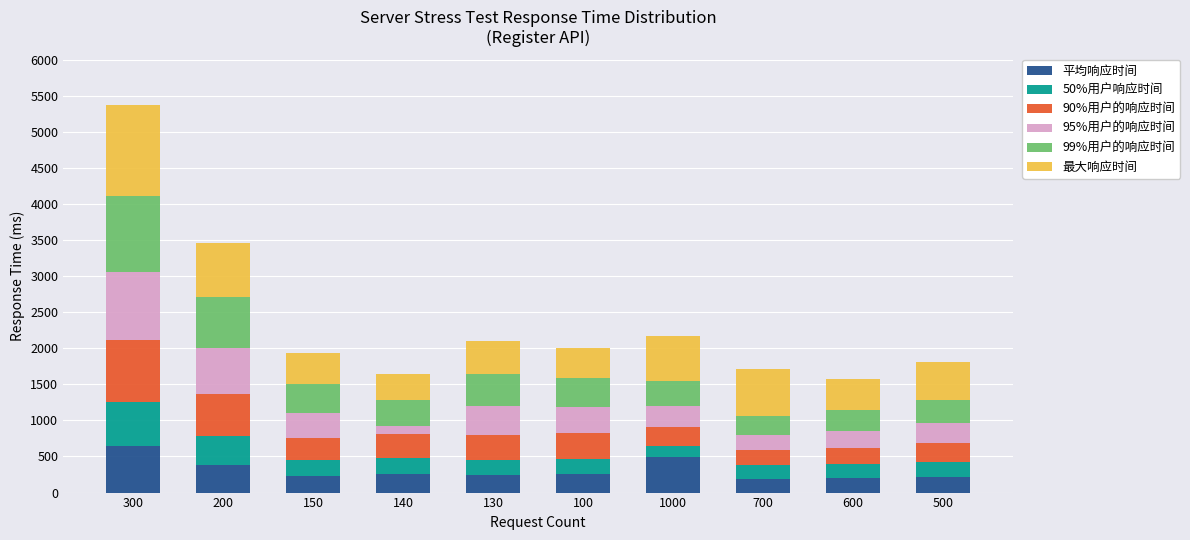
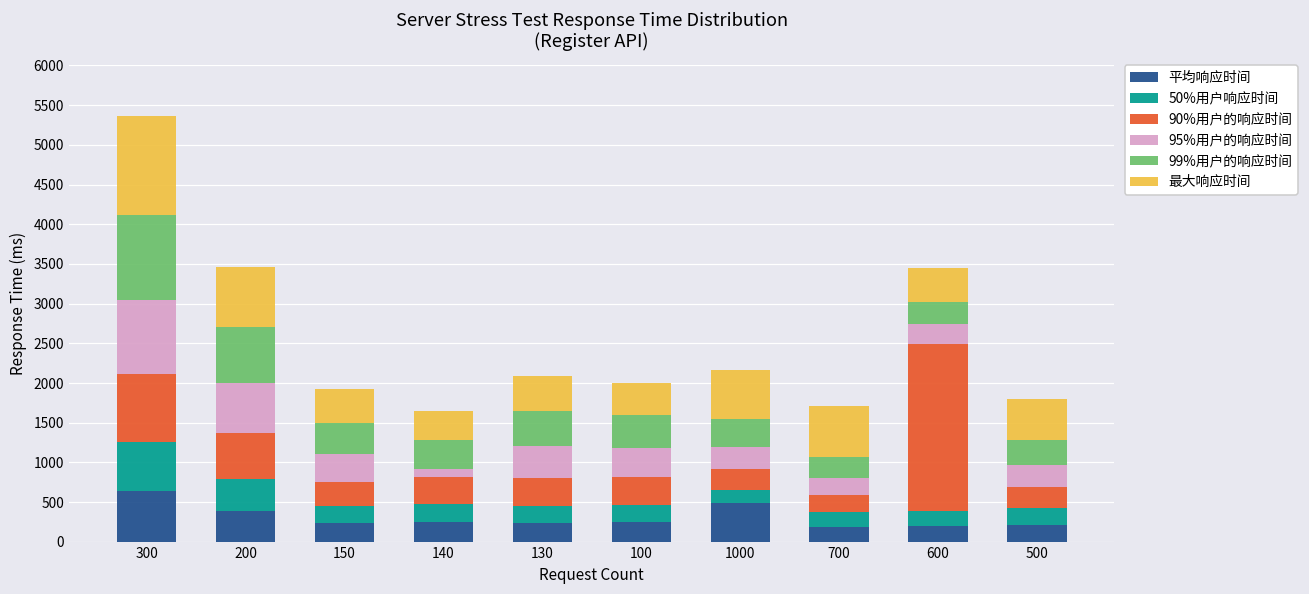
  {
    "平均响应时间": {
      "300": 600,
      "200": 400,
      "150": 200,
      "140": 300,
      "130": 200,
      "100": 300,
      "1000": 500,
      "700": 200,
      "600": 200,
      "500": 200
    },
    "50%用户响应时间": {
      "300": 600,
      "200": 400,
      "150": 200,
      "140": 200,
      "130": 200,
      "100": 200,
      "1000": 200,
      "700": 200,
      "600": 200,
      "500": 200
    },
    "90%用户的响应时间": {
      "300": 900,
      "200": 600,
      "150": 300,
      "140": 300,
      "130": 300,
      "100": 400,
      "1000": 300,
      "700": 200,
-     "600": 200,
+     "600": 2100,
      "500": 300
    },
    "95%用户的响应时间": {
      "300": 900,
      "200": 600,
      "150": 300,
      "140": 100,
      "130": 400,
      "100": 400,
      "1000": 300,
      "700": 200,
      "600": 200,
      "500": 300
    },
    "99%用户的响应时间": {
      "300": 1100,
      "200": 700,
      "150": 400,
      "140": 400,
      "130": 400,
      "100": 400,
      "1000": 400,
      "700": 300,
      "600": 300,
      "500": 300
    },
    "最大响应时间": {
      "300": 1300,
      "200": 700,
      "150": 400,
      "140": 400,
      "130": 500,
      "100": 400,
      "1000": 600,
      "700": 600,
      "600": 400,
      "500": 500
    }
  }
